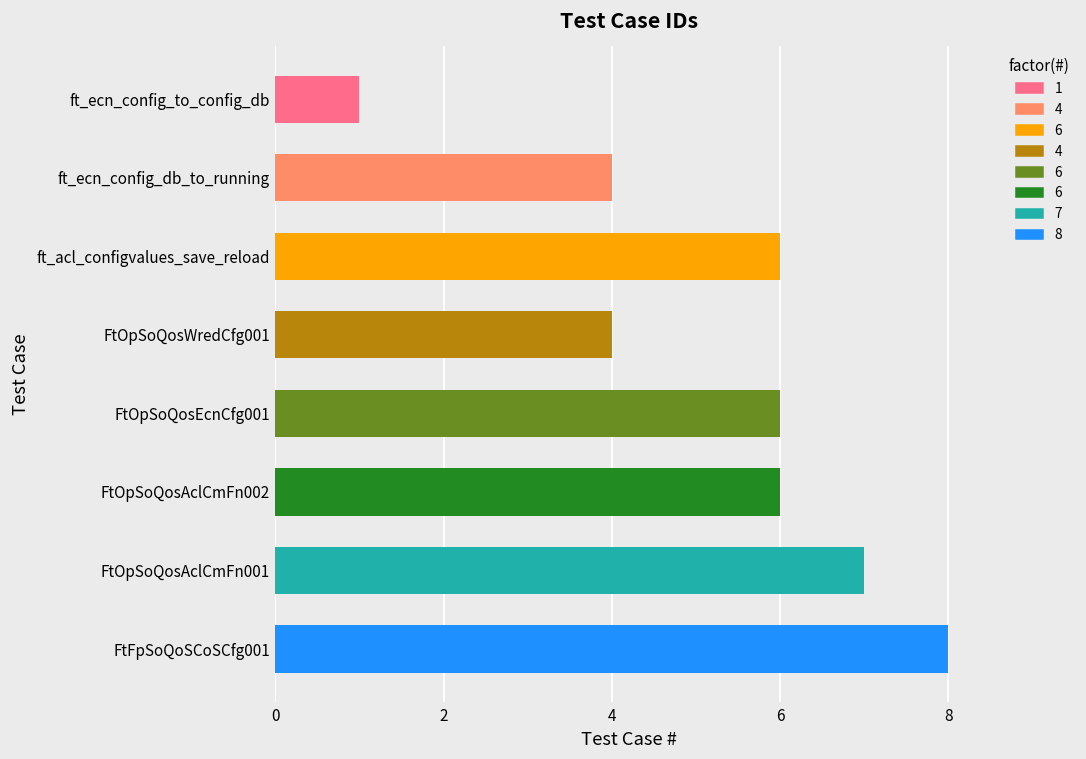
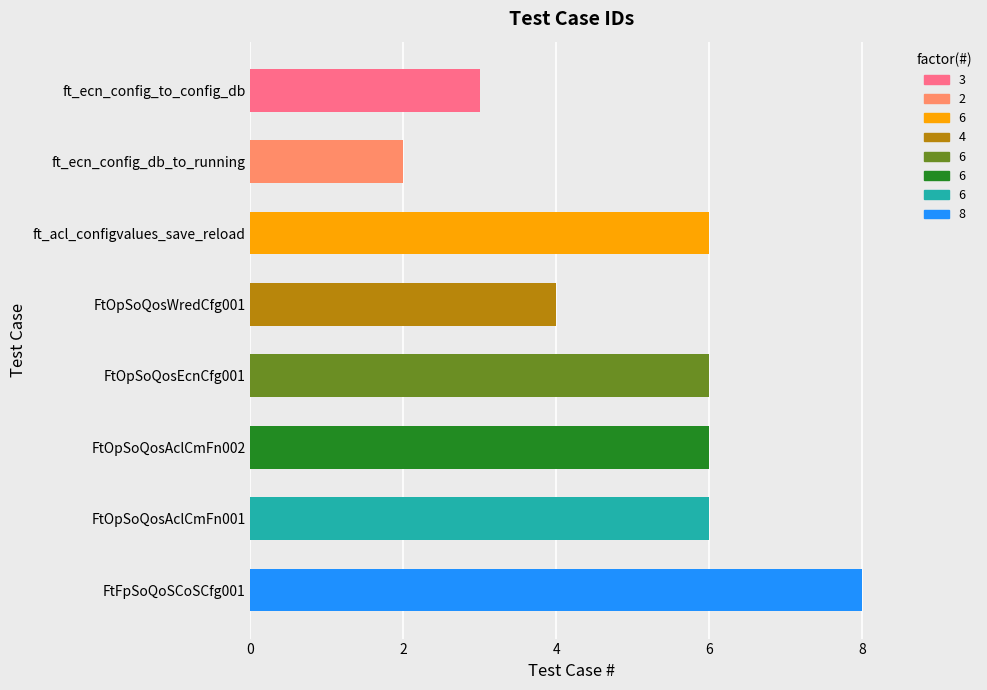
  {
-   "ft_ecn_config_to_config_db": 1,
-   "ft_ecn_config_db_to_running": 4,
-   "FtOpSoQosAclCmFn001": 7
+   "ft_ecn_config_to_config_db": 3,
+   "ft_ecn_config_db_to_running": 2,
+   "FtOpSoQosAclCmFn001": 6
  }
